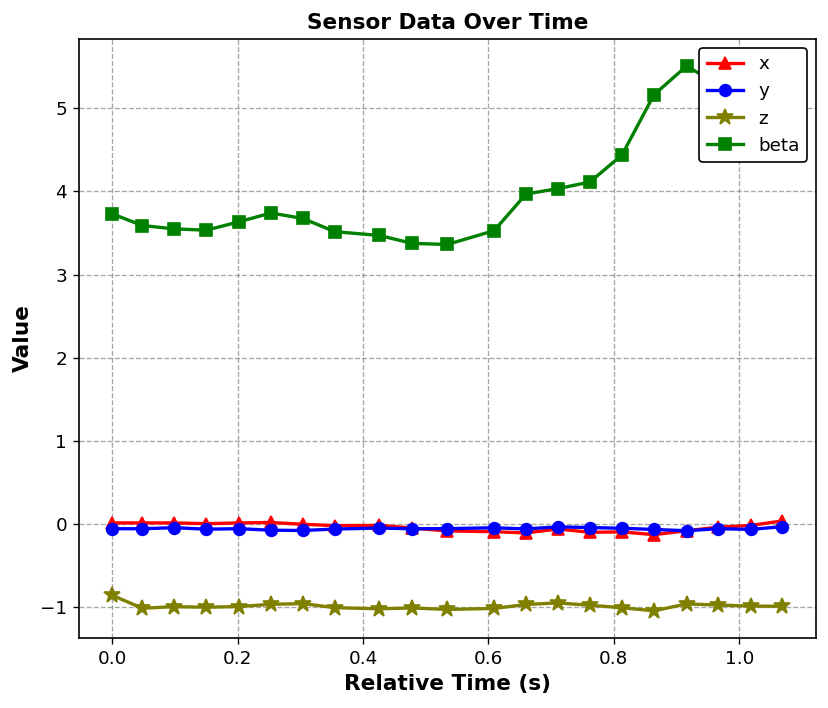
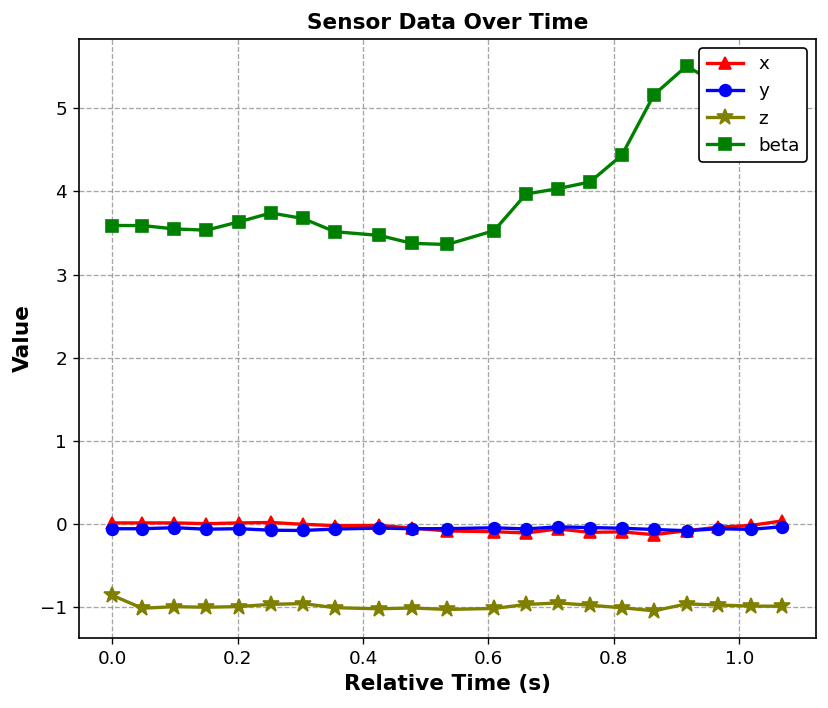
  {
    "x": {
      "0.0": 0.0
    },
    "y": {
      "0.0": -0.1
    },
    "z": {
      "0.0": -0.9
    },
    "beta": {
-     "0.0": 3.7
+     "0.0": 3.6
    }
  }
